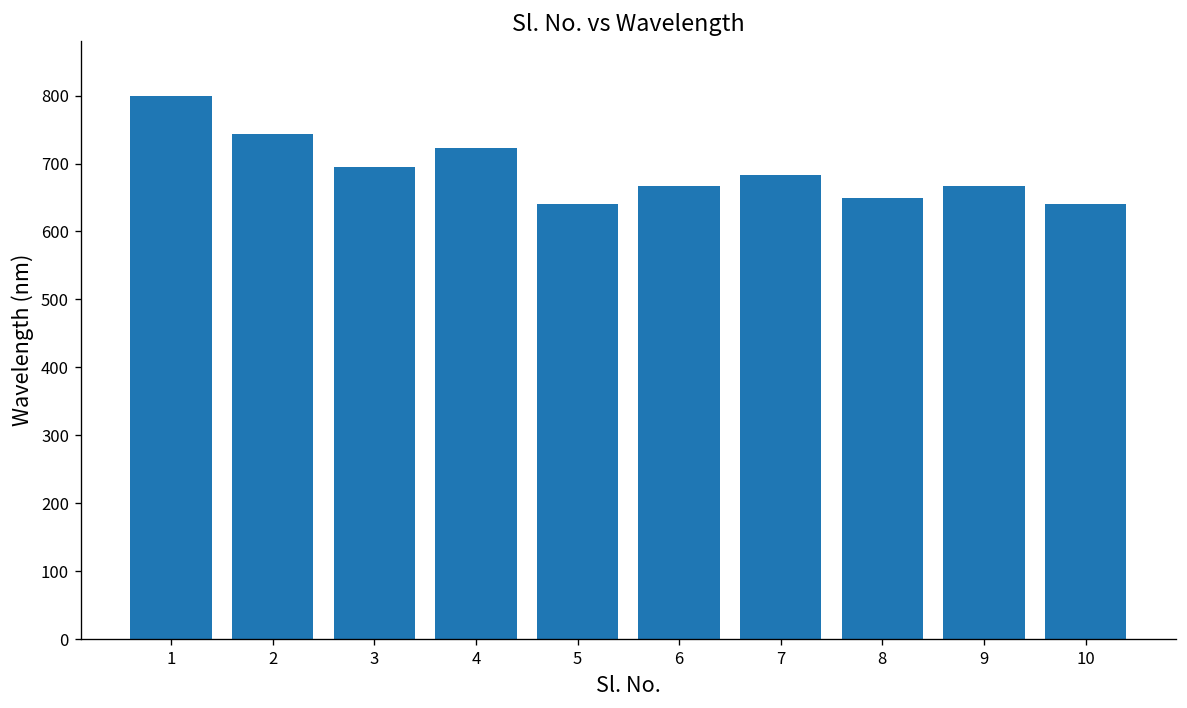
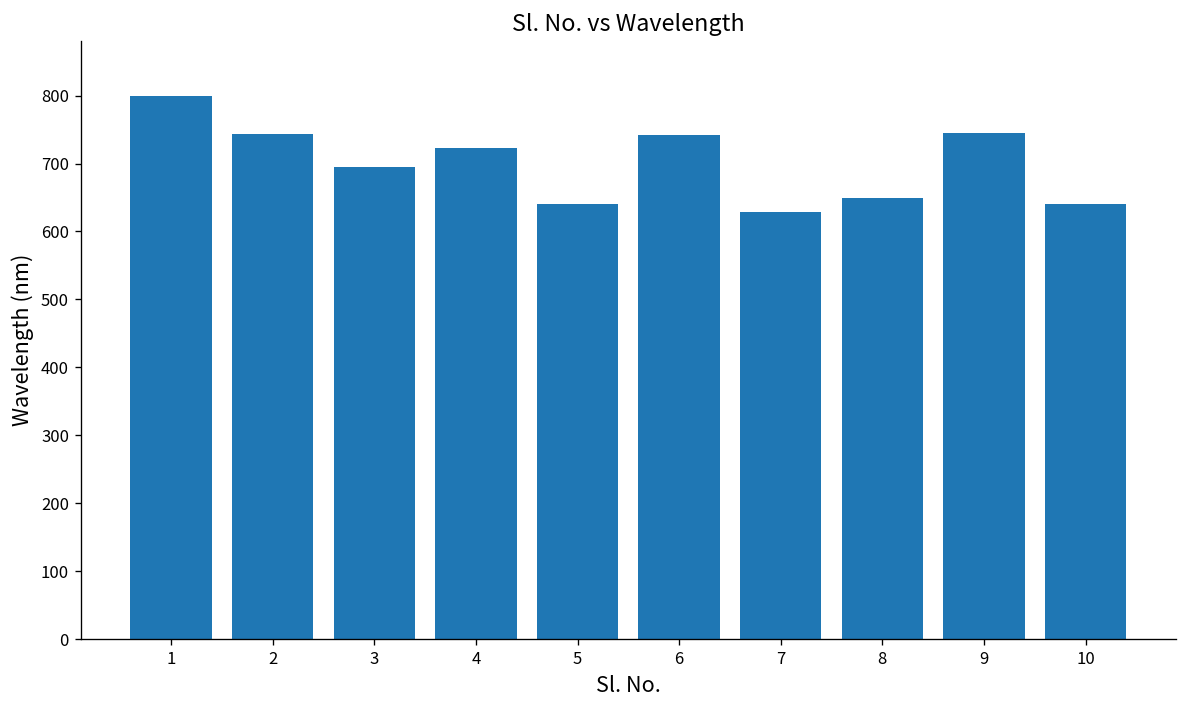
  {
    "1": 800,
    "2": 740,
    "3": 690,
    "4": 720,
    "5": 640,
-   "6": 670,
-   "7": 680,
+   "6": 740,
+   "7": 630,
    "8": 650,
-   "9": 670,
+   "9": 750,
    "10": 640
  }
